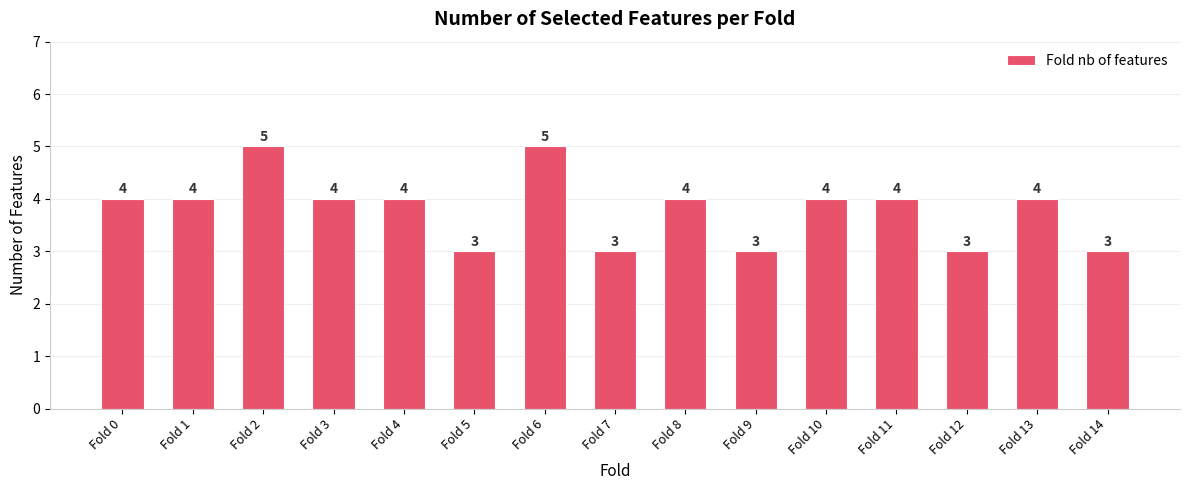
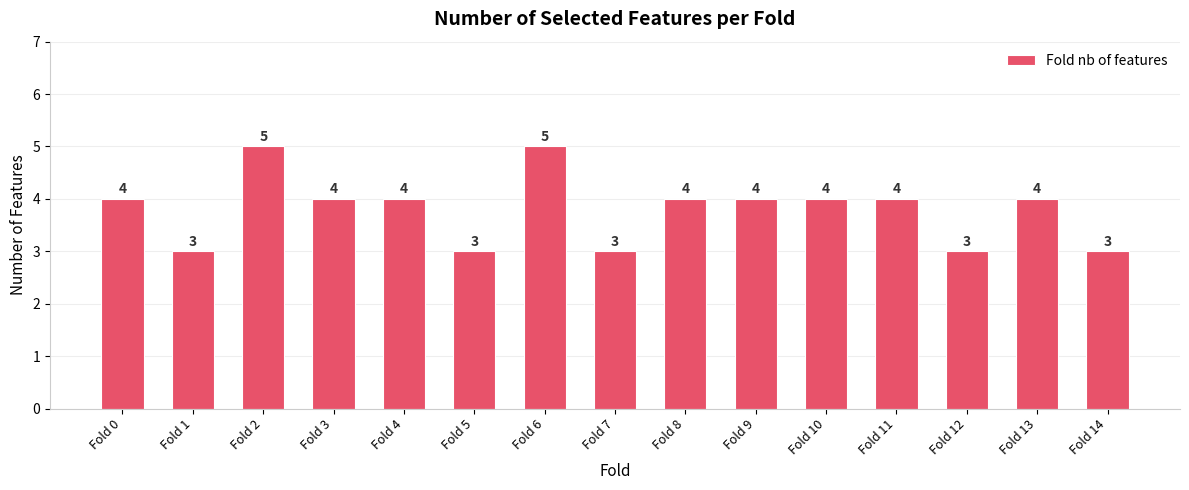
  {
    "Fold 0": 4,
-   "Fold 1": 4,
+   "Fold 1": 3,
    "Fold 2": 5,
    "Fold 3": 4,
    "Fold 4": 4,
    "Fold 5": 3,
    "Fold 6": 5,
    "Fold 7": 3,
    "Fold 8": 4,
-   "Fold 9": 3,
+   "Fold 9": 4,
    "Fold 10": 4,
    "Fold 11": 4,
    "Fold 12": 3,
    "Fold 13": 4,
    "Fold 14": 3
  }
